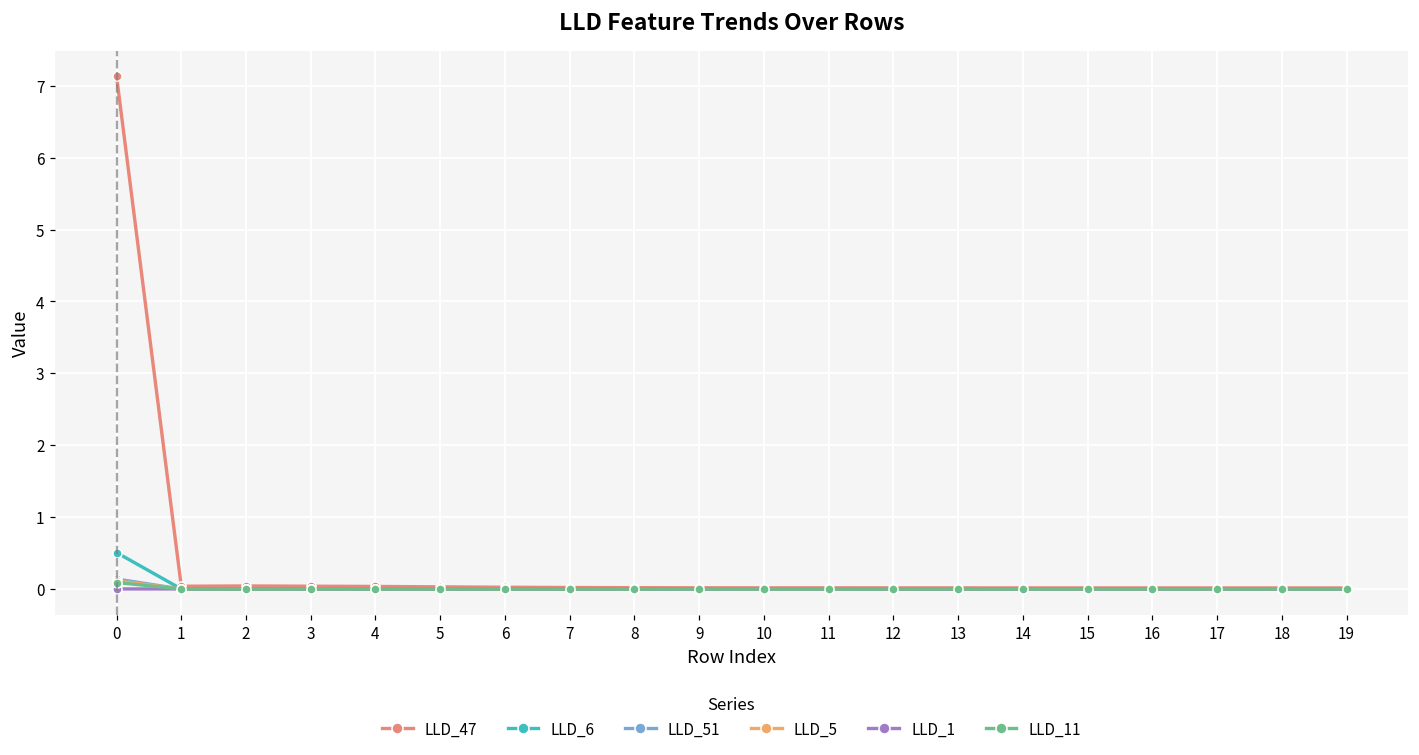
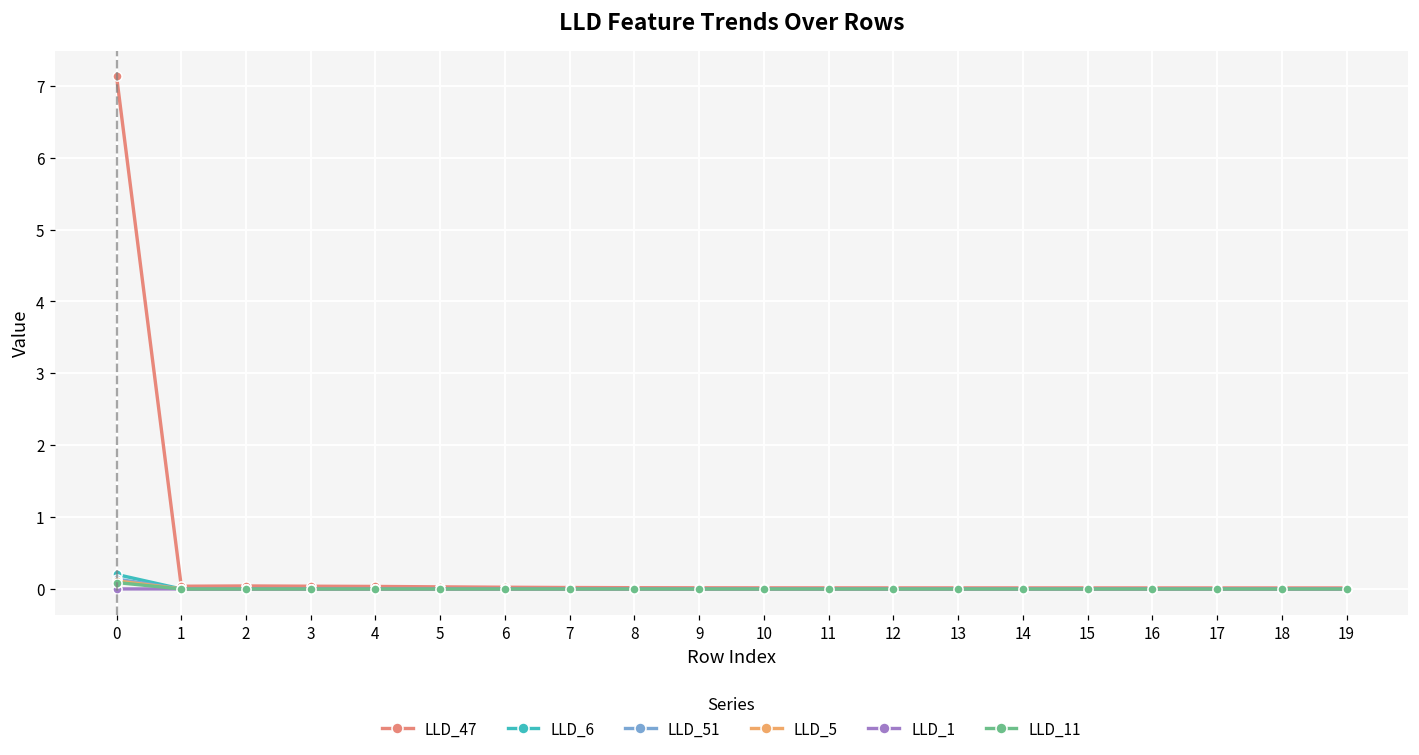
  {
    "LLD_6": {
-     "0": 0.5
+     "0": 0.2
    }
  }
